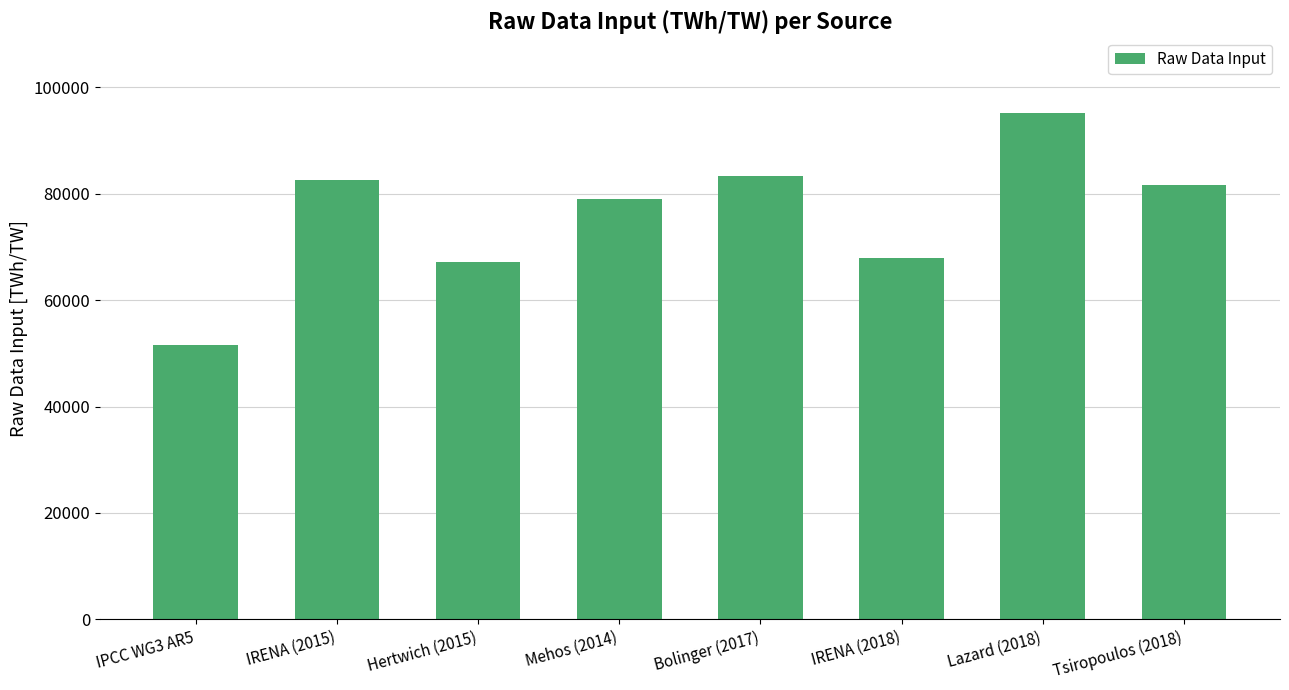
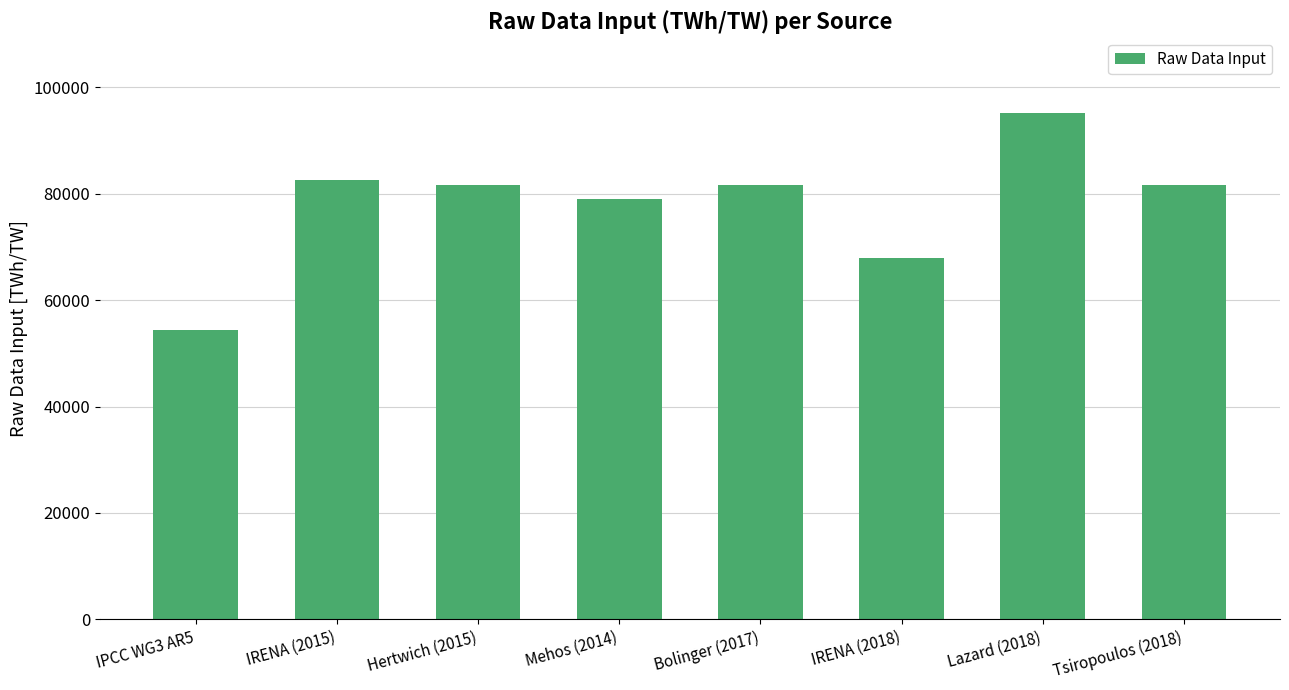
  {
-   "IPCC WG3 AR5": 52000,
+   "IPCC WG3 AR5": 54000,
    "IRENA (2015)": 83000,
-   "Hertwich (2015)": 67000,
+   "Hertwich (2015)": 82000,
    "Mehos (2014)": 79000,
-   "Bolinger (2017)": 83000,
+   "Bolinger (2017)": 82000,
    "IRENA (2018)": 68000,
    "Lazard (2018)": 95000,
    "Tsiropoulos (2018)": 82000
  }
